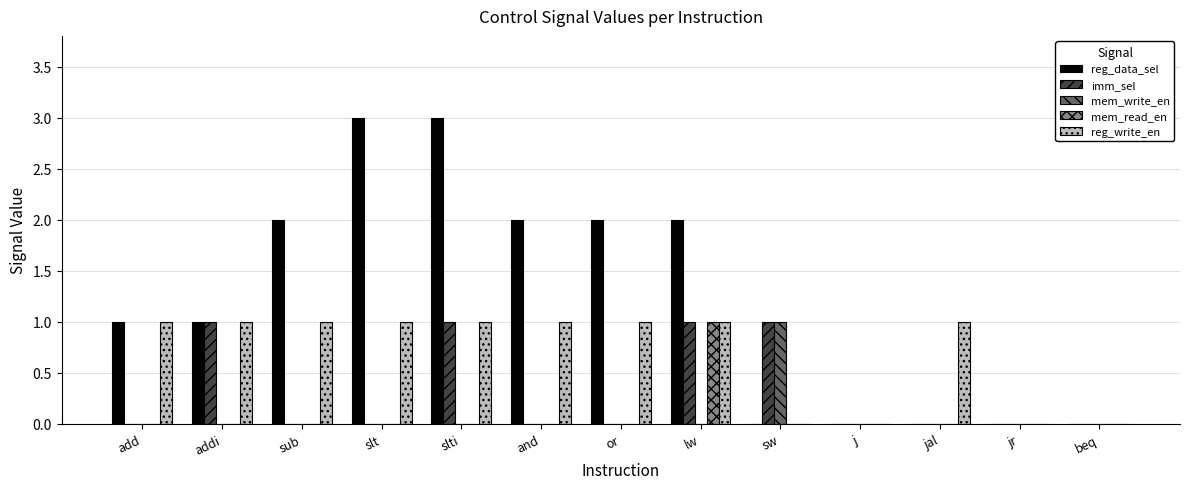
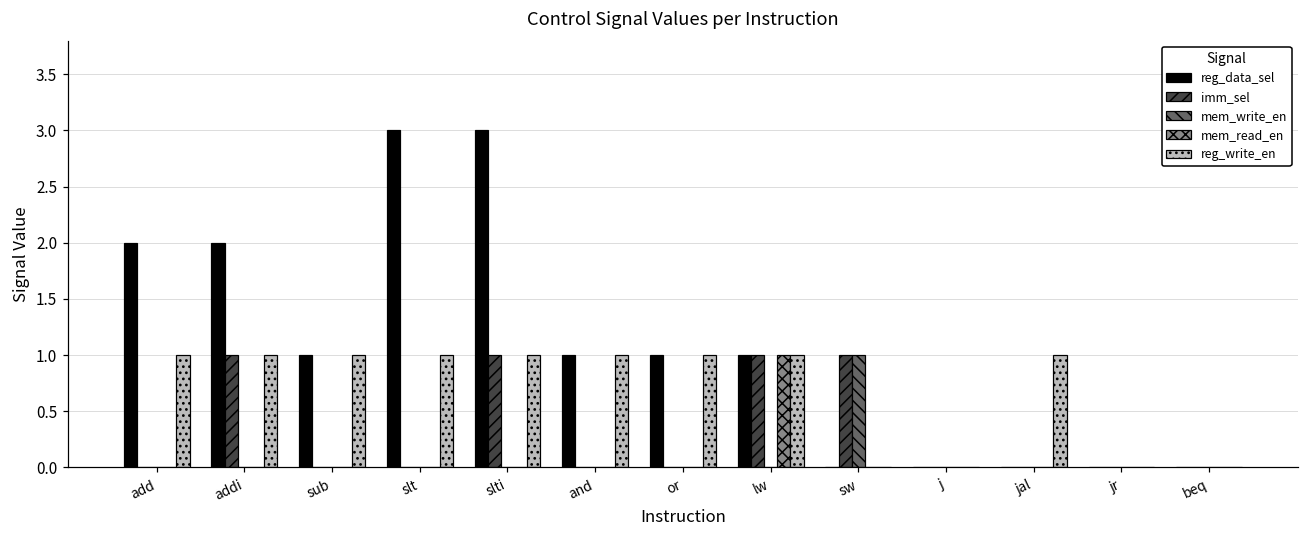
  {
    "reg_data_sel": {
-     "add": 1,
-     "addi": 1,
-     "sub": 2,
+     "add": 2,
+     "addi": 2,
+     "sub": 1,
      "slt": 3,
      "slti": 3,
-     "and": 2,
-     "or": 2,
-     "lw": 2,
+     "and": 1,
+     "or": 1,
+     "lw": 1,
      "sw": 0,
      "j": 0,
      "jal": 0,
      "jr": 0,
      "beq": 0
    },
    "reg_write_en": {
      "add": 1,
      "addi": 1,
      "sub": 1,
      "slt": 1,
      "slti": 1,
      "and": 1,
      "or": 1,
      "lw": 1,
      "sw": 0,
      "j": 0,
      "jal": 1,
      "jr": 0,
      "beq": 0
    }
  }
